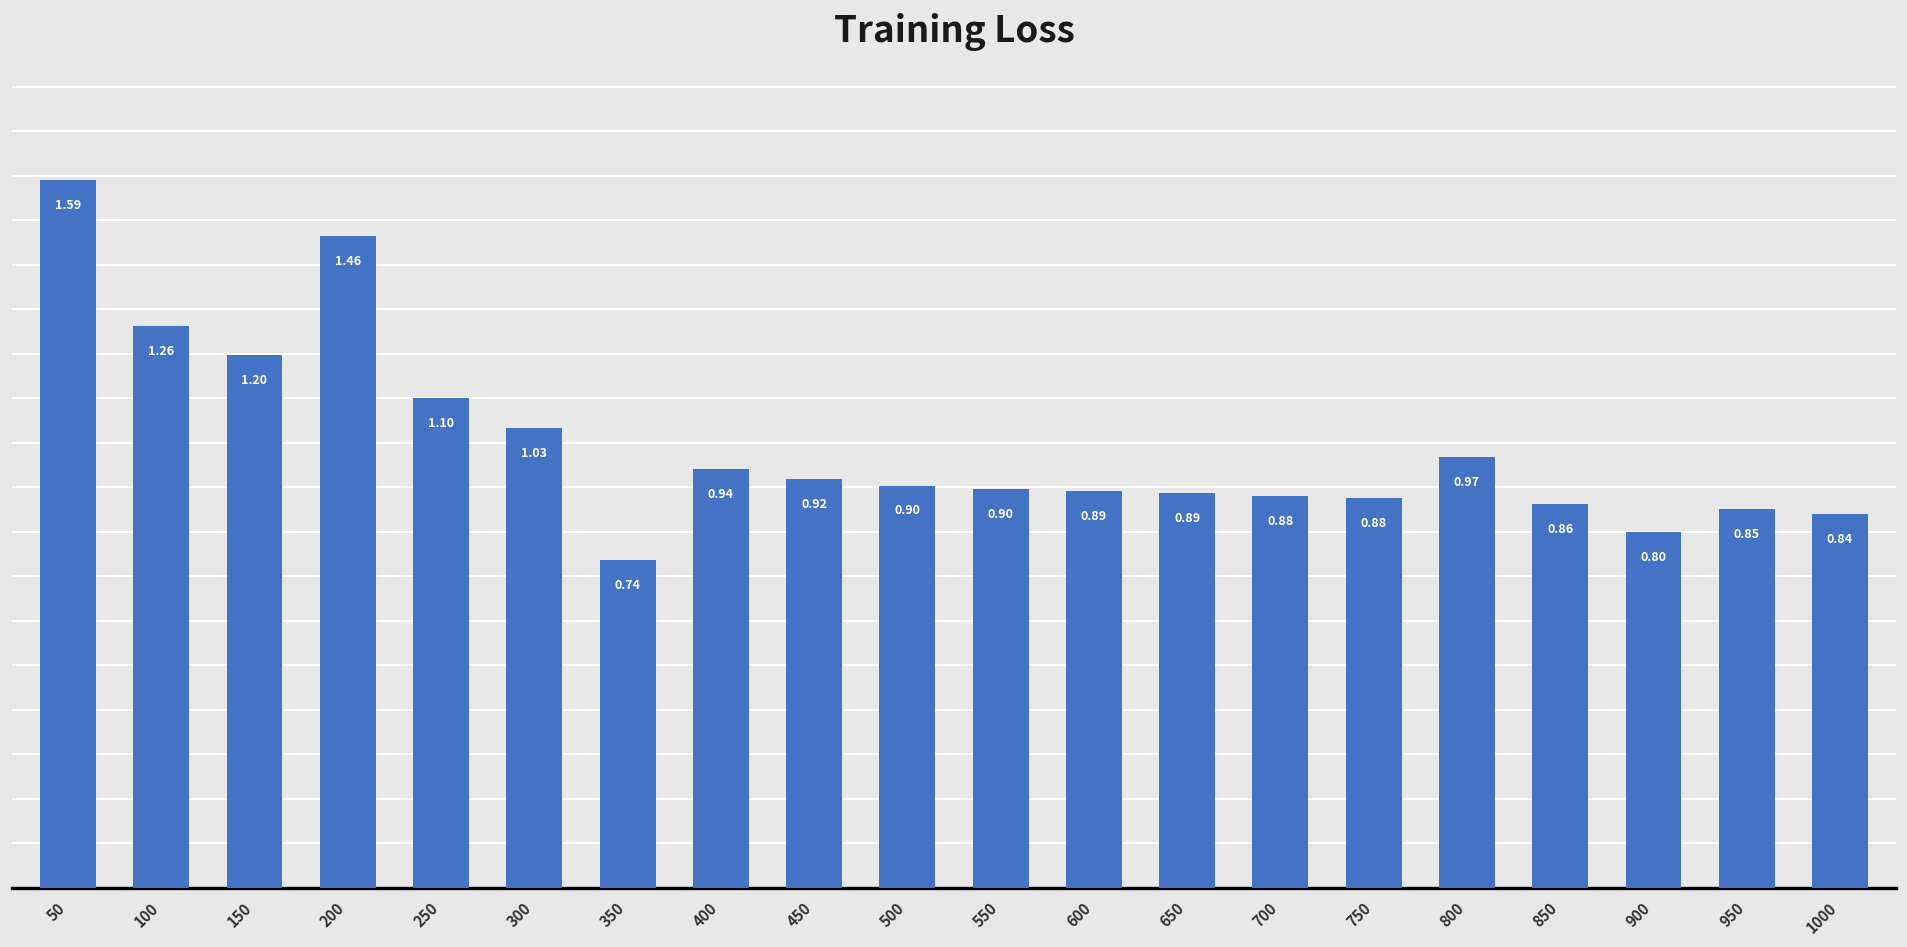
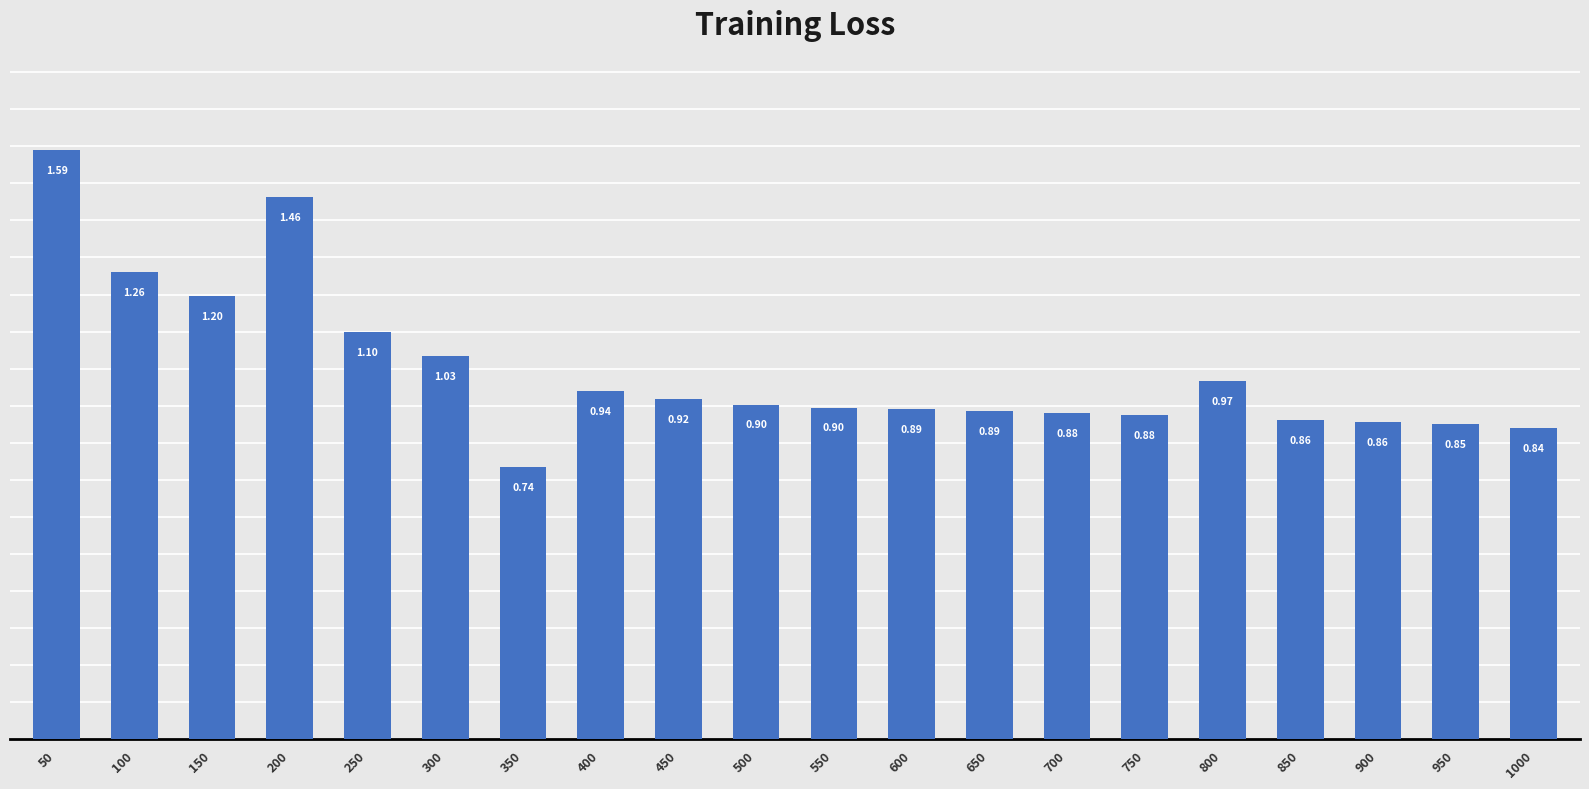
  {
    "50": 1.59,
    "100": 1.26,
    "150": 1.20,
    "200": 1.46,
    "250": 1.10,
    "300": 1.03,
    "350": 0.74,
    "400": 0.94,
    "450": 0.92,
    "500": 0.90,
    "550": 0.90,
    "600": 0.89,
    "650": 0.89,
    "700": 0.88,
    "750": 0.88,
    "800": 0.97,
    "850": 0.86,
-   "900": 0.80,
+   "900": 0.86,
    "950": 0.85,
    "1000": 0.84
  }
